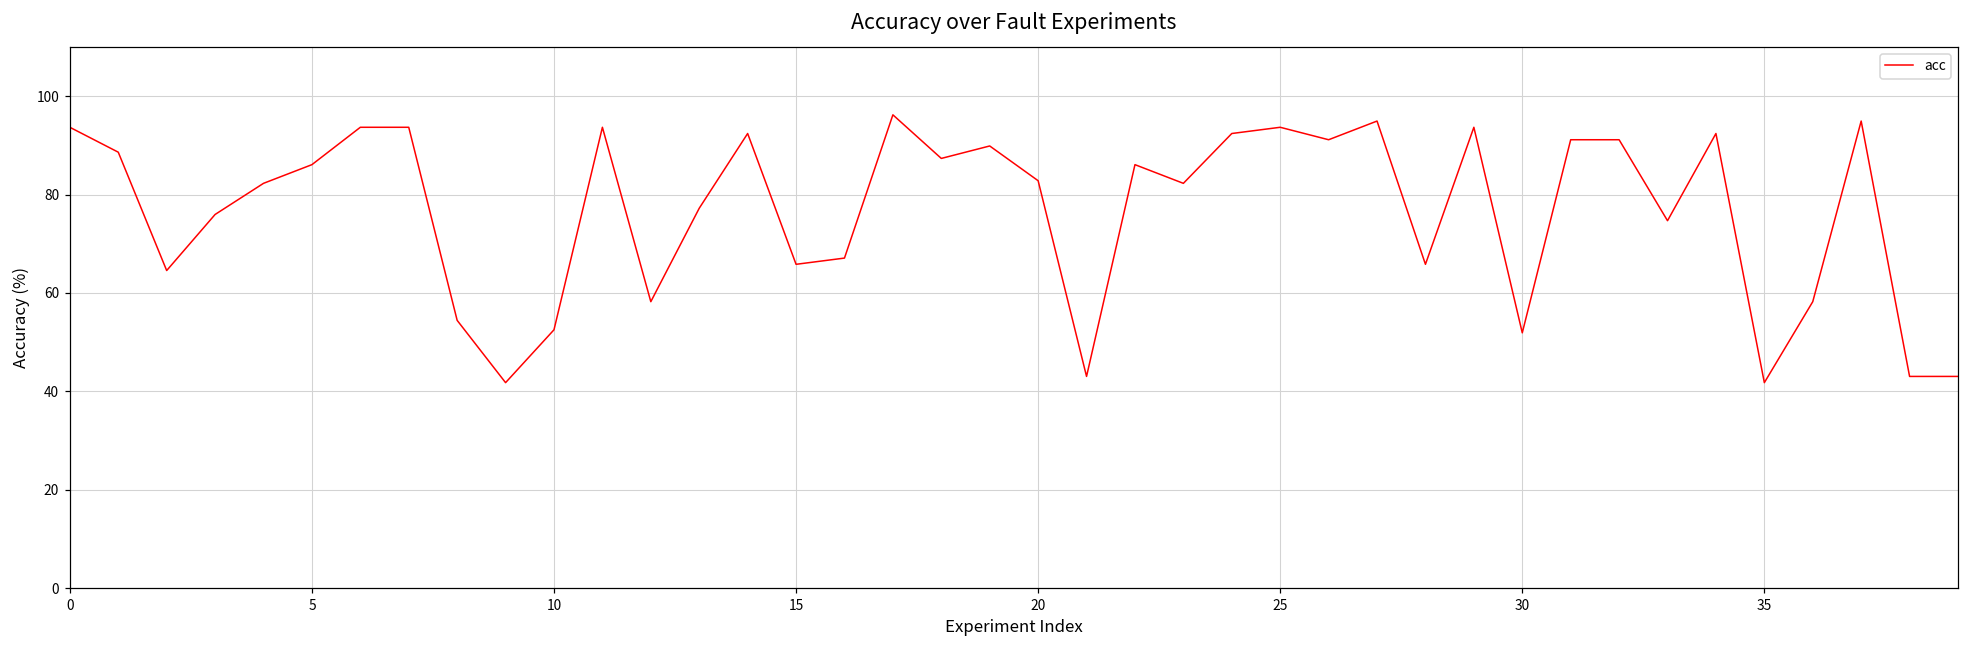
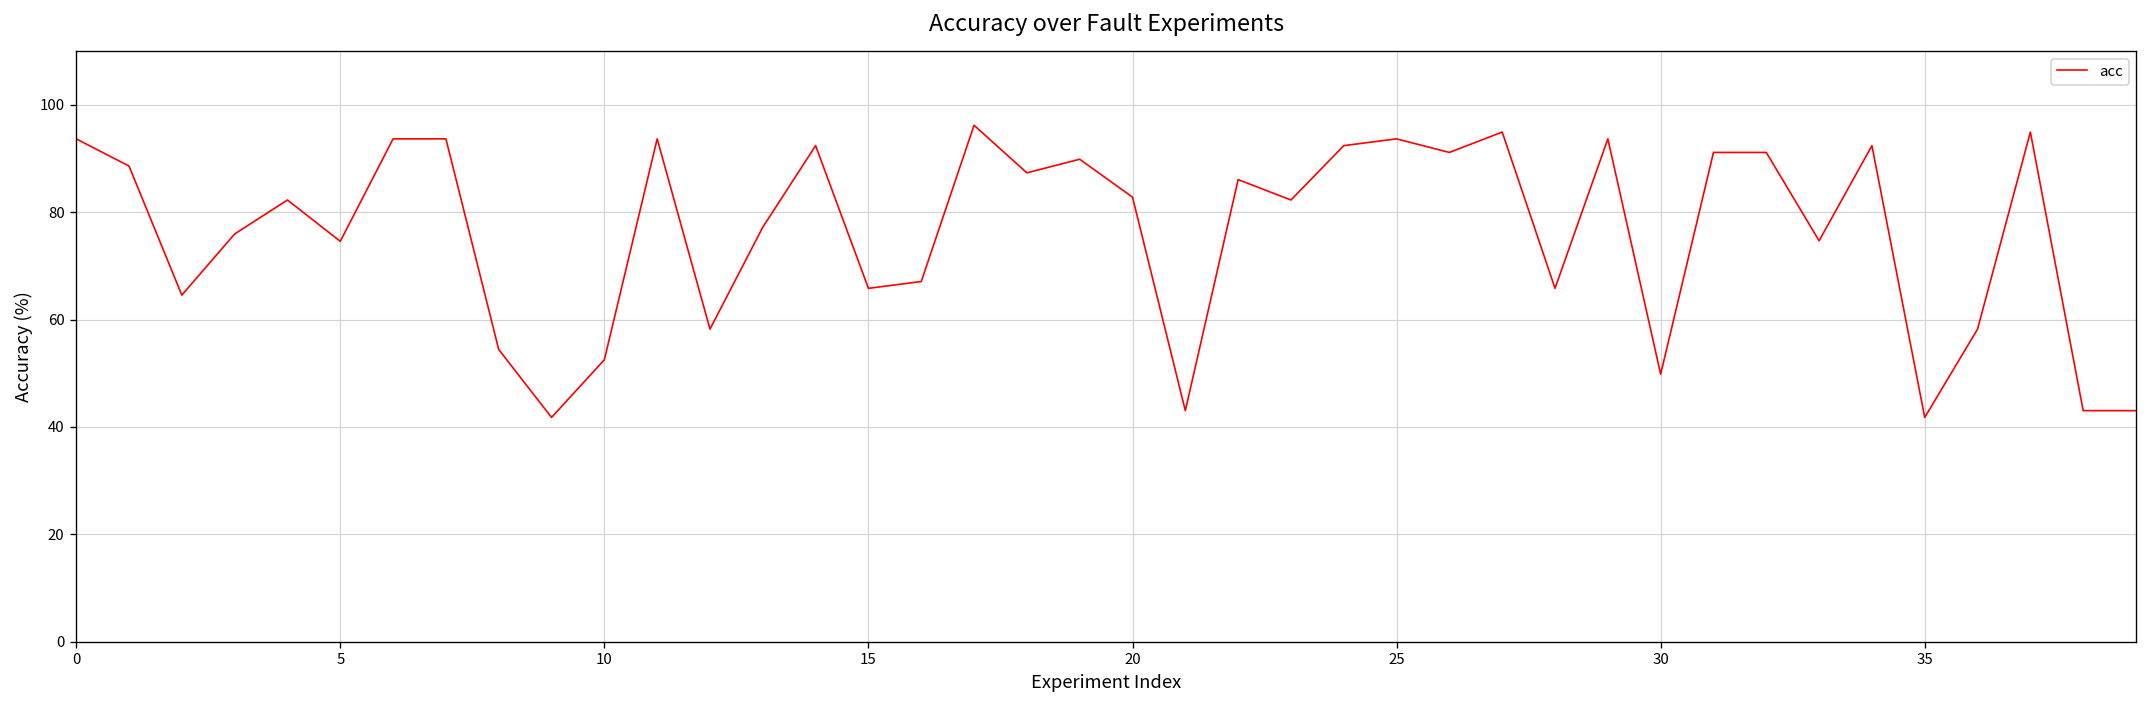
  {
    "0": 94,
-   "5": 86,
+   "5": 75,
    "10": 53,
    "15": 66,
    "20": 83,
    "25": 94,
-   "30": 52,
+   "30": 50,
    "35": 42
  }
